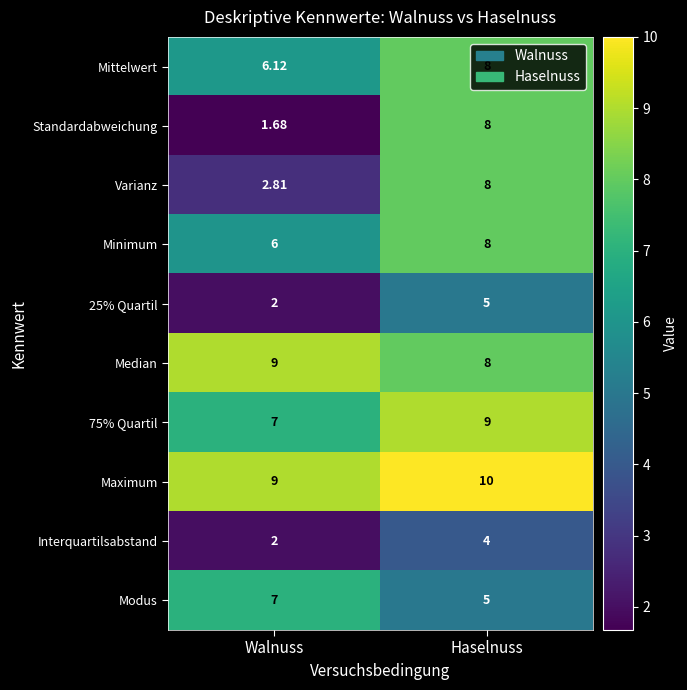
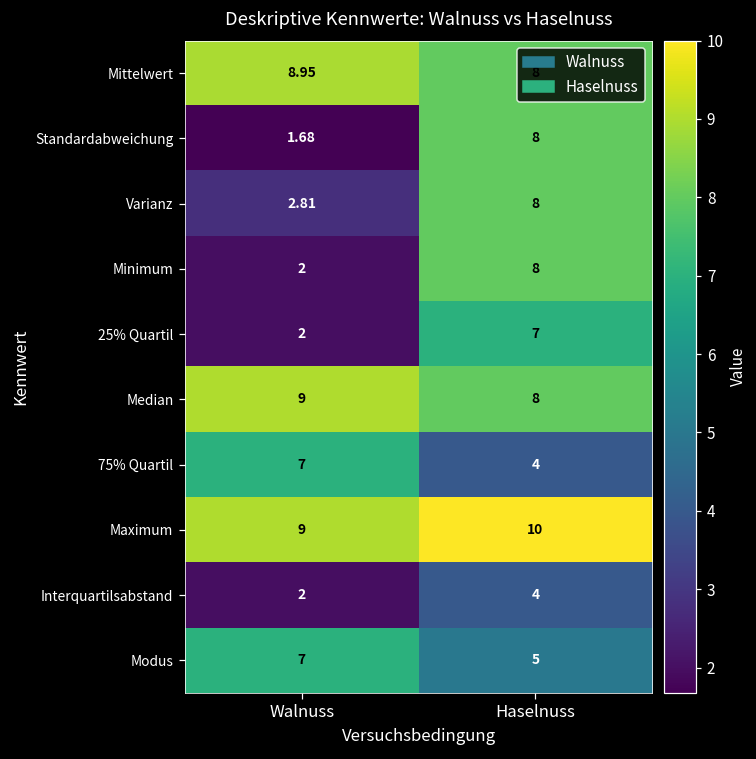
  {
    "Mittelwert": {
-     "Walnuss": 6.12
+     "Walnuss": 8.95
    },
    "Standardabweichung": {
      "Walnuss": 1.68,
      "Haselnuss": 8
    },
    "Varianz": {
      "Walnuss": 2.81,
      "Haselnuss": 8
    },
    "Minimum": {
-     "Walnuss": 6,
+     "Walnuss": 2,
      "Haselnuss": 8
    },
    "25% Quartil": {
      "Walnuss": 2,
-     "Haselnuss": 5
+     "Haselnuss": 7
    },
    "Median": {
      "Walnuss": 9,
      "Haselnuss": 8
    },
    "75% Quartil": {
      "Walnuss": 7,
-     "Haselnuss": 9
+     "Haselnuss": 4
    },
    "Maximum": {
      "Walnuss": 9,
      "Haselnuss": 10
    },
    "Interquartilsabstand": {
      "Walnuss": 2,
      "Haselnuss": 4
    },
    "Modus": {
      "Walnuss": 7,
      "Haselnuss": 5
    }
  }
